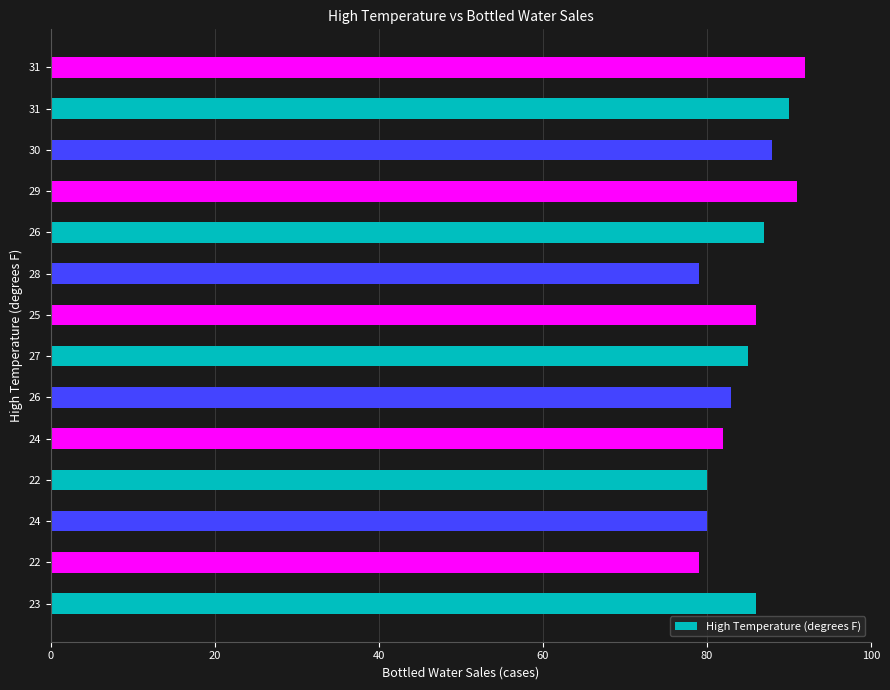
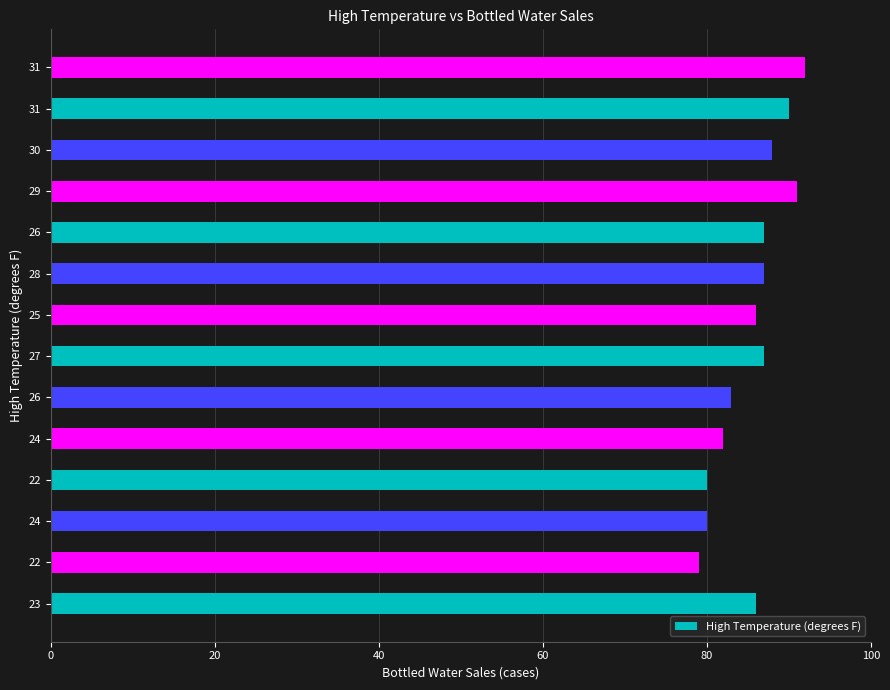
  {
    "30": 88,
    "29": 91,
-   "28": 79,
+   "28": 87,
    "25": 86,
-   "27": 85,
+   "27": 87,
    "23": 86
  }
